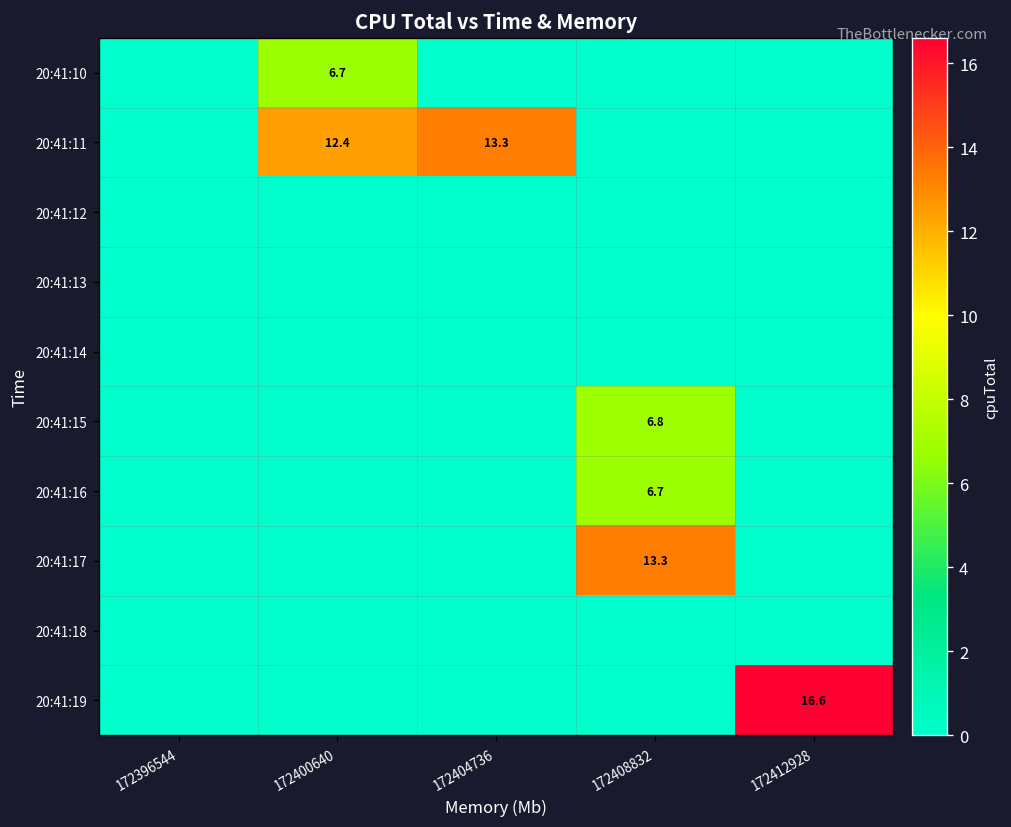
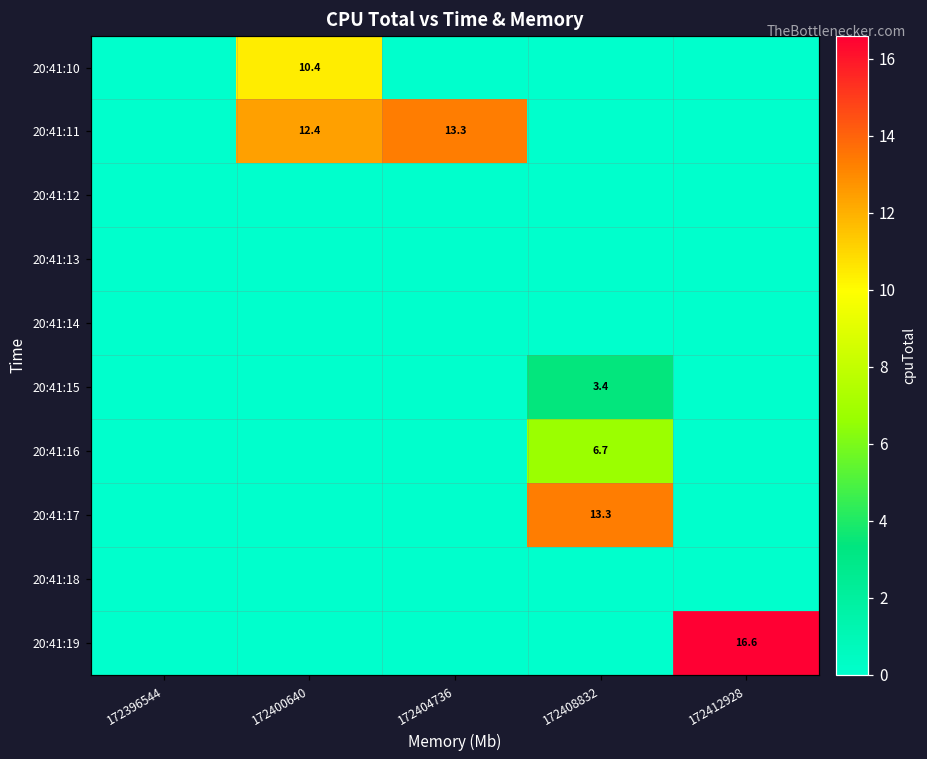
  {
    "20:41:10": {
-     "172400640": 6.7
+     "172400640": 10.4
    },
    "20:41:11": {
      "172400640": 12.4,
      "172404736": 13.3
    },
    "20:41:15": {
-     "172408832": 6.8
+     "172408832": 3.4
    },
    "20:41:16": {
      "172408832": 6.7
    },
    "20:41:17": {
      "172408832": 13.3
    },
    "20:41:19": {
      "172412928": 16.6
    }
  }
